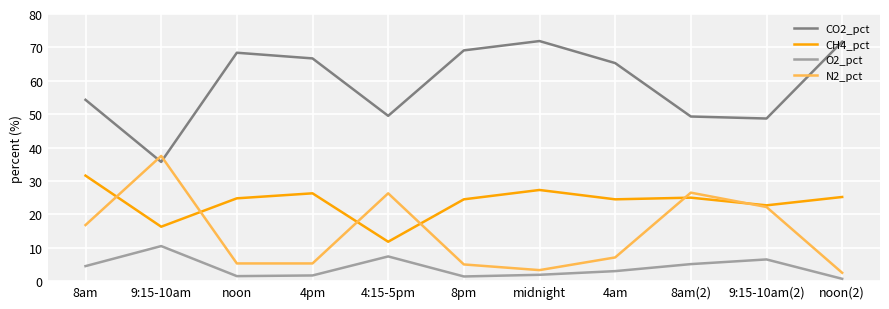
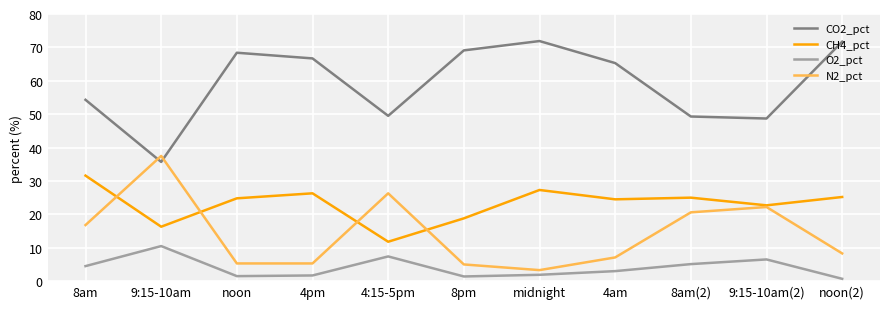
  {
    "CH4_pct": {
      "8am": 32,
      "9:15-10am": 16,
      "noon": 25,
      "4pm": 26,
      "4:15-5pm": 12,
-     "8pm": 25,
+     "8pm": 19,
      "midnight": 27,
      "4am": 25,
      "8am(2)": 25,
      "noon(2)": 25
    },
    "N2_pct": {
      "8am": 17,
      "9:15-10am": 38,
      "noon": 5,
      "4pm": 5,
      "4:15-5pm": 26,
      "8pm": 5,
      "midnight": 3,
      "4am": 7,
-     "8am(2)": 27,
-     "noon(2)": 3
+     "8am(2)": 21,
+     "noon(2)": 8
    }
  }
